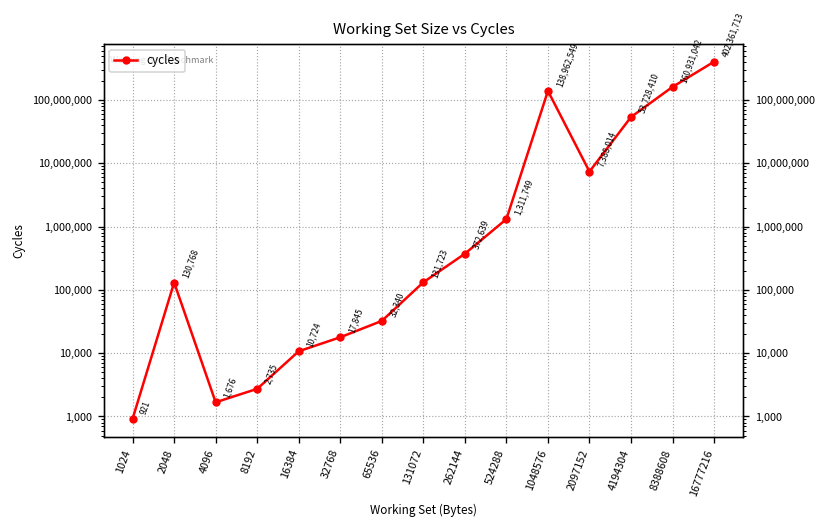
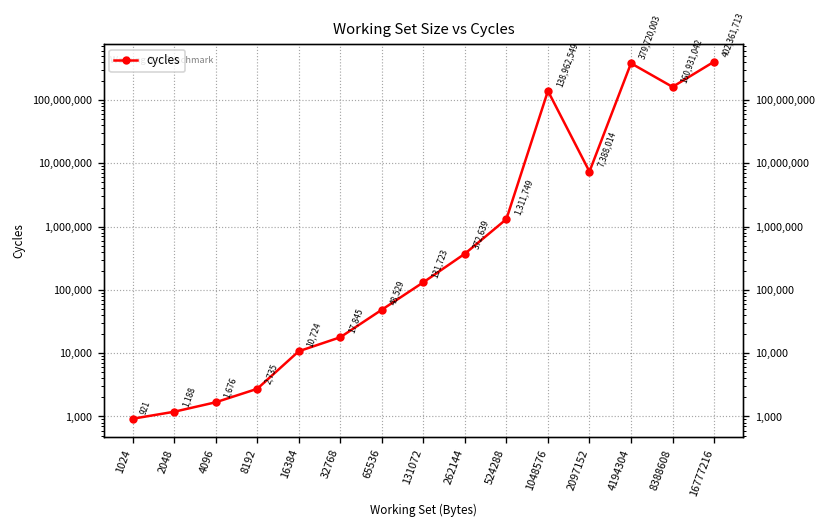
  {
    "1024": "921",
-   "2048": "130,768",
+   "2048": "1,188",
    "4096": "1,676",
    "8192": "2,735",
    "16384": "10,724",
    "32768": "17,845",
-   "65536": "32,340",
+   "65536": "48,529",
    "131072": "131,723",
    "262144": "372,639",
    "524288": "1,311,749",
    "1048576": "138,962,549",
    "2097152": "7,388,014",
-   "4194304": "53,728,410",
+   "4194304": "379,720,003",
    "8388608": "160,931,042",
    "16777216": "402,361,713"
  }
